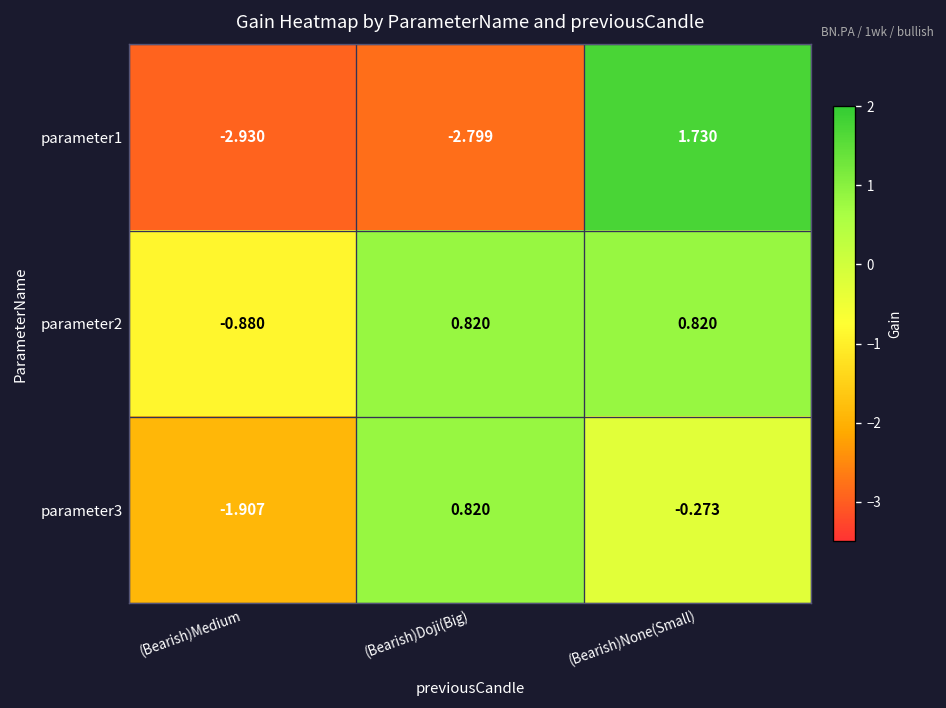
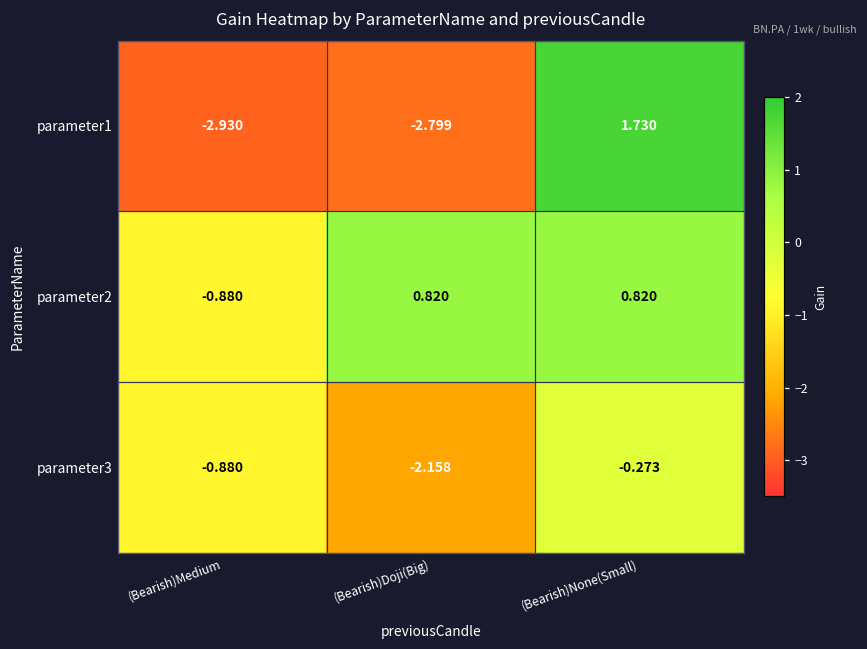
  {
    "parameter1": {
      "(Bearish)Medium": -2.930,
      "(Bearish)Doji(Big)": -2.799,
      "(Bearish)None(Small)": 1.730
    },
    "parameter2": {
      "(Bearish)Medium": -0.880,
      "(Bearish)Doji(Big)": 0.820,
      "(Bearish)None(Small)": 0.820
    },
    "parameter3": {
-     "(Bearish)Medium": -1.907,
-     "(Bearish)Doji(Big)": 0.820,
+     "(Bearish)Medium": -0.880,
+     "(Bearish)Doji(Big)": -2.158,
      "(Bearish)None(Small)": -0.273
    }
  }
